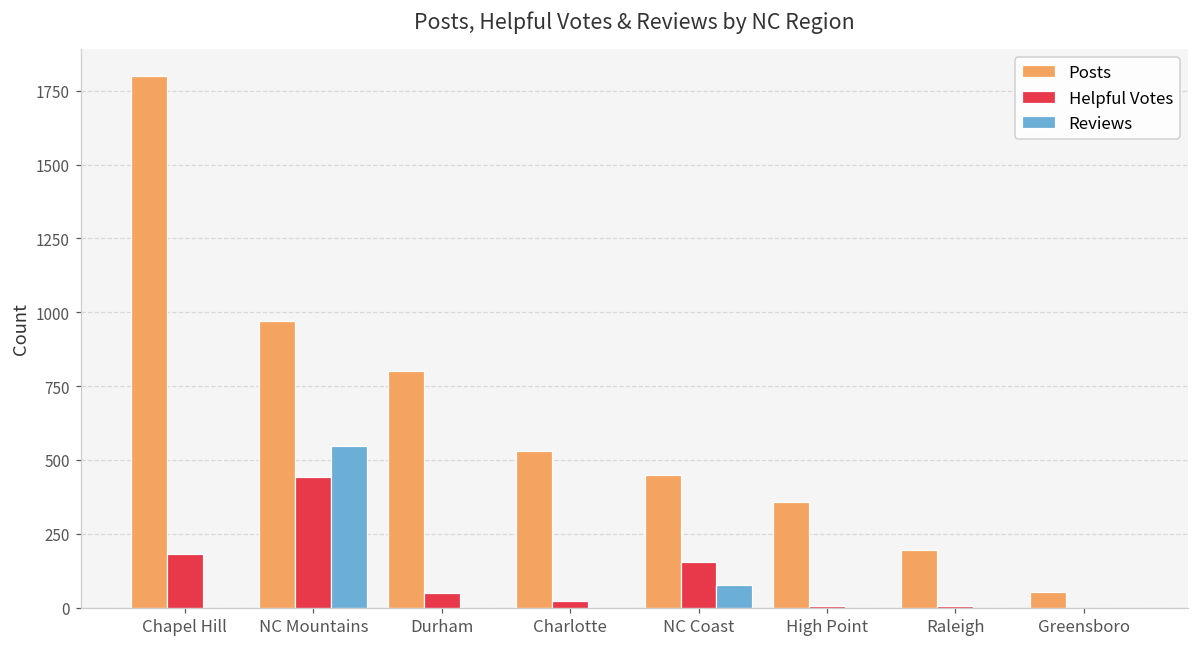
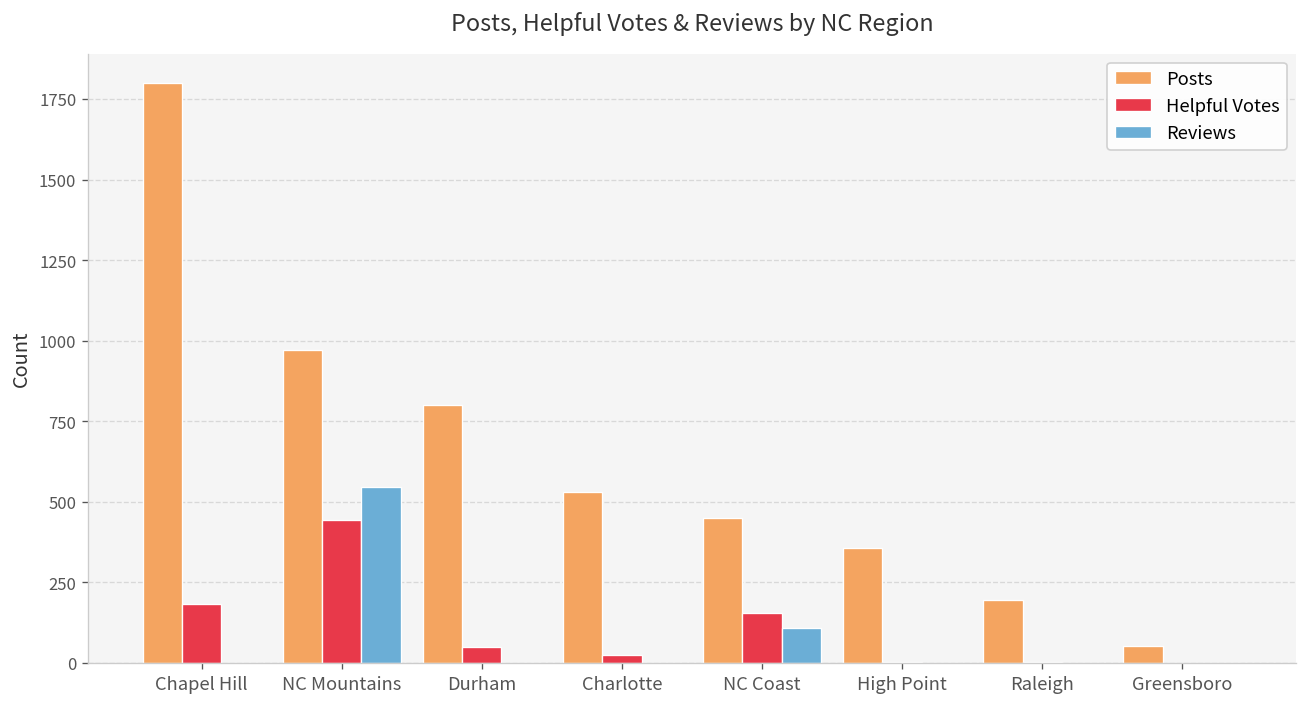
  {
    "Posts": {
      "Chapel Hill": 1800,
      "NC Mountains": 970,
      "Durham": 800,
      "Charlotte": 530,
      "NC Coast": 450,
      "High Point": 360,
      "Raleigh": 190,
      "Greensboro": 50
    },
    "Helpful Votes": {
      "Chapel Hill": 180,
      "NC Mountains": 440,
      "Durham": 50,
      "Charlotte": 20,
      "NC Coast": 150,
      "Greensboro": 0
    },
    "Reviews": {
      "Chapel Hill": 0,
      "NC Mountains": 550,
      "Durham": 0,
      "Charlotte": 0,
-     "NC Coast": 80,
+     "NC Coast": 110,
      "High Point": 0,
      "Raleigh": 0,
      "Greensboro": 0
    }
  }
